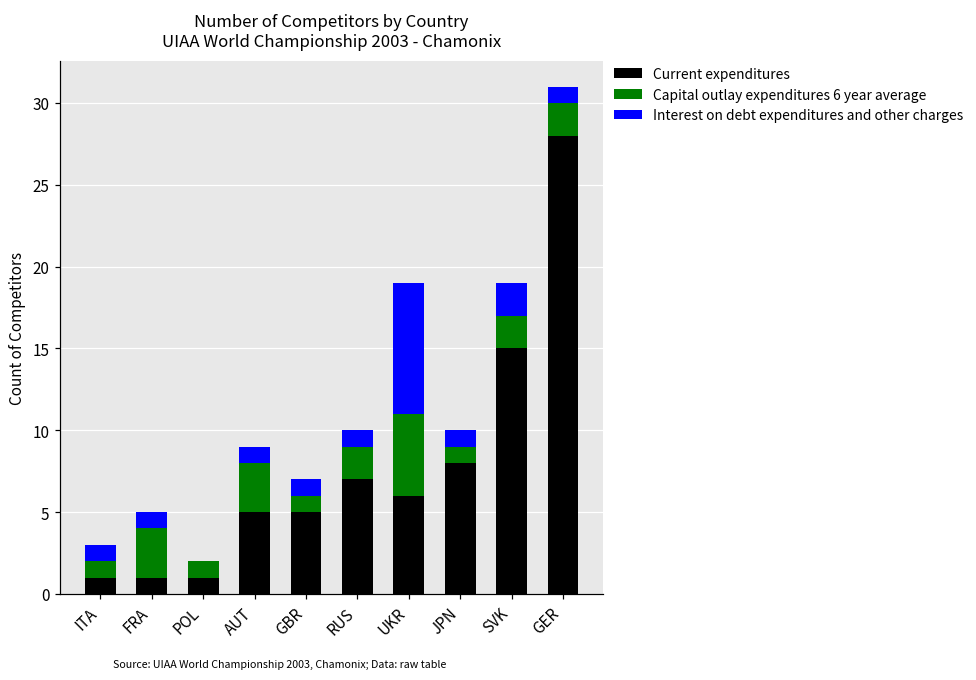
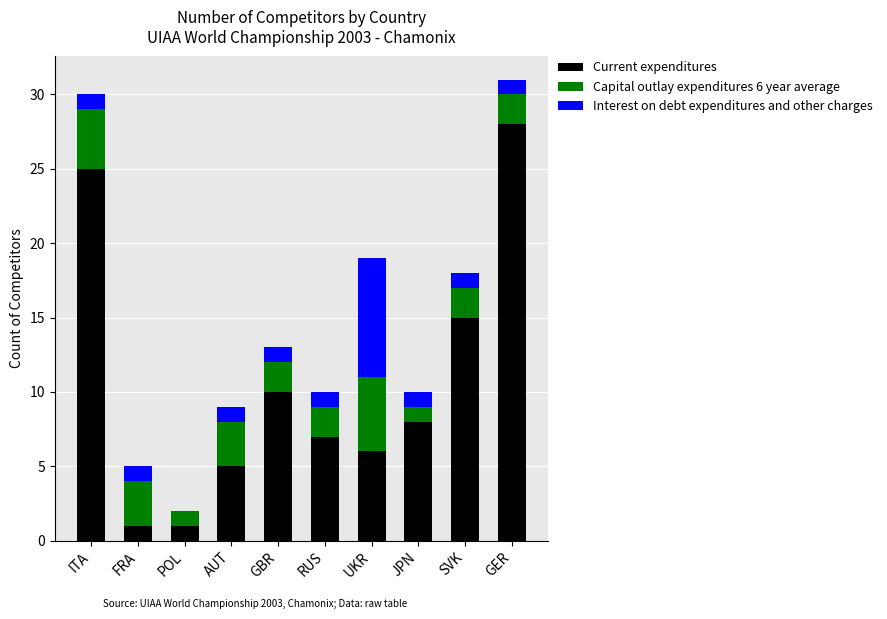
  {
    "Current expenditures": {
-     "ITA": 1,
+     "ITA": 25,
      "FRA": 1,
      "POL": 1,
      "AUT": 5,
-     "GBR": 5,
+     "GBR": 10,
      "RUS": 7,
      "UKR": 6,
      "JPN": 8,
      "SVK": 15,
      "GER": 28
    },
    "Capital outlay expenditures 6 year average": {
-     "ITA": 1,
+     "ITA": 4,
      "FRA": 3,
      "POL": 1,
      "AUT": 3,
-     "GBR": 1,
+     "GBR": 2,
      "RUS": 2,
      "UKR": 5,
      "JPN": 1,
      "SVK": 2,
      "GER": 2
    },
    "Interest on debt expenditures and other charges": {
      "ITA": 1,
      "FRA": 1,
      "POL": 0,
      "AUT": 1,
      "GBR": 1,
      "RUS": 1,
      "UKR": 8,
      "JPN": 1,
-     "SVK": 2,
+     "SVK": 1,
      "GER": 1
    }
  }
